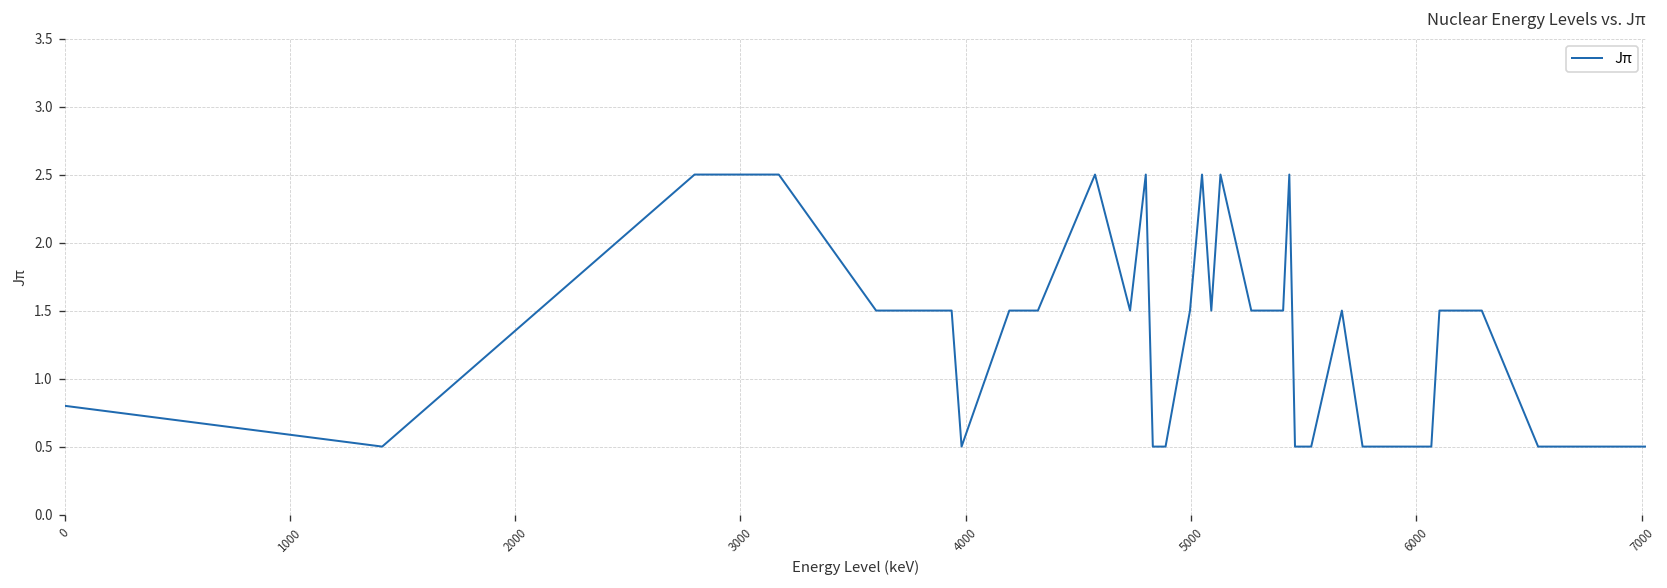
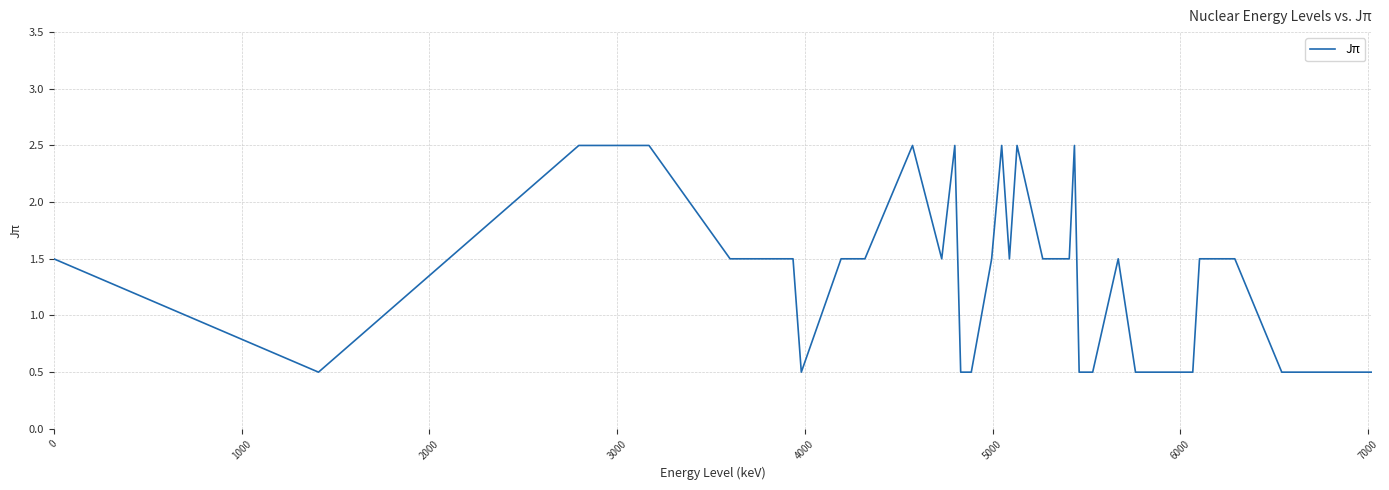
  {
-   "0": 0.8
+   "0": 1.5
  }
